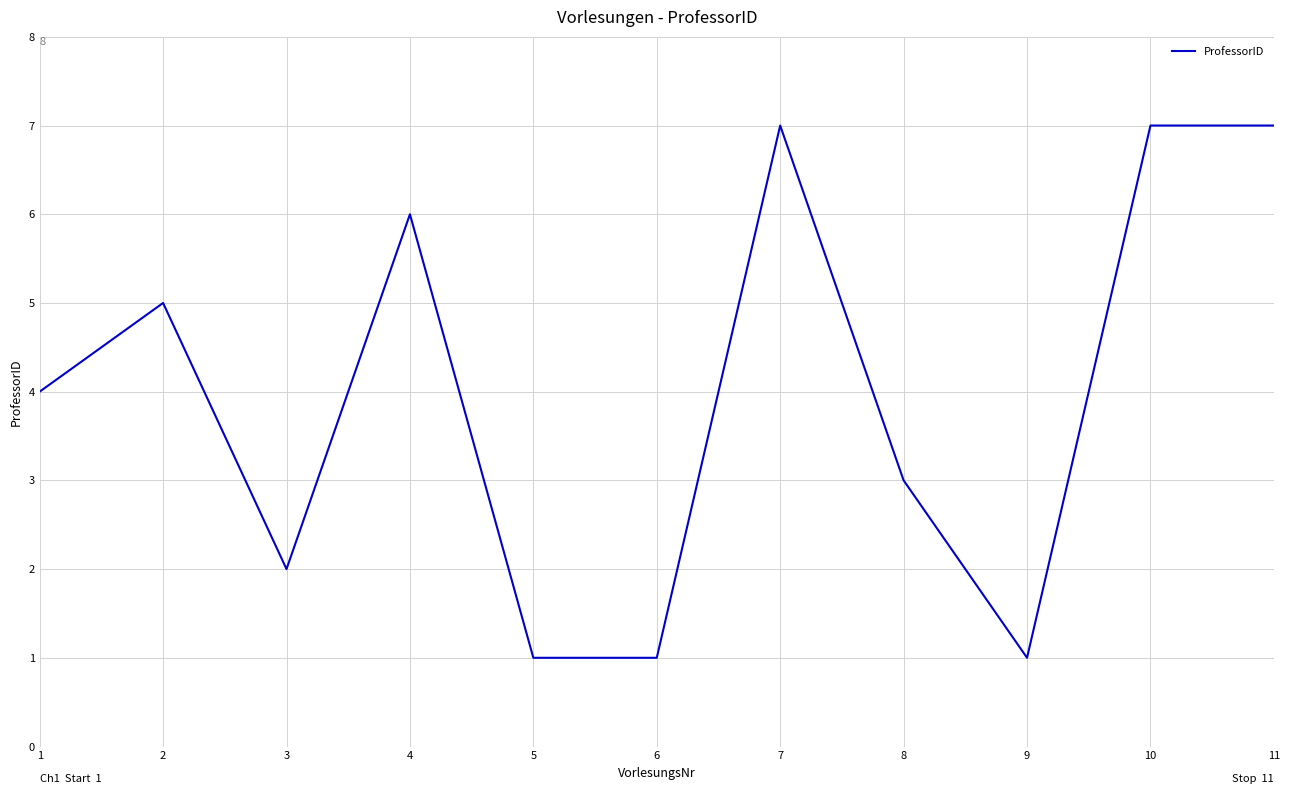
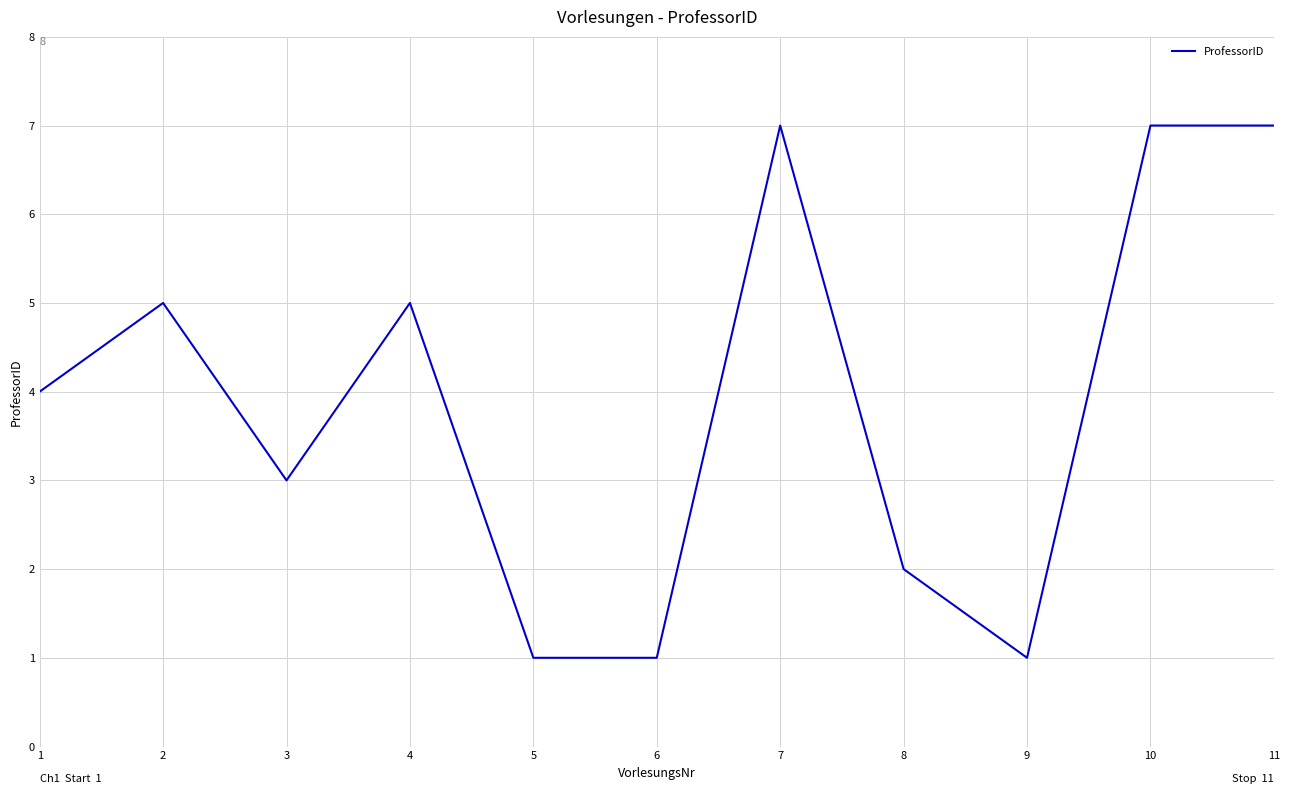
  {
    "1": 4,
    "2": 5,
-   "3": 2,
-   "4": 6,
+   "3": 3,
+   "4": 5,
    "5": 1,
    "6": 1,
    "7": 7,
-   "8": 3,
+   "8": 2,
    "9": 1,
    "10": 7,
    "11": 7
  }
